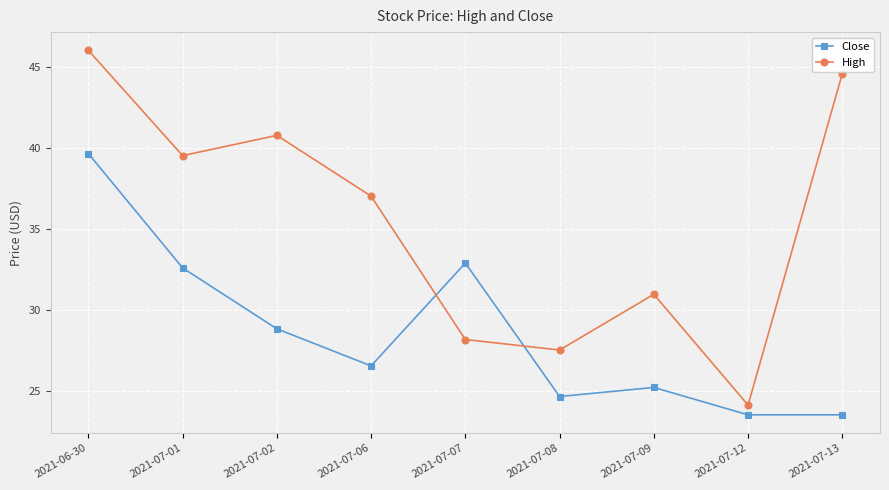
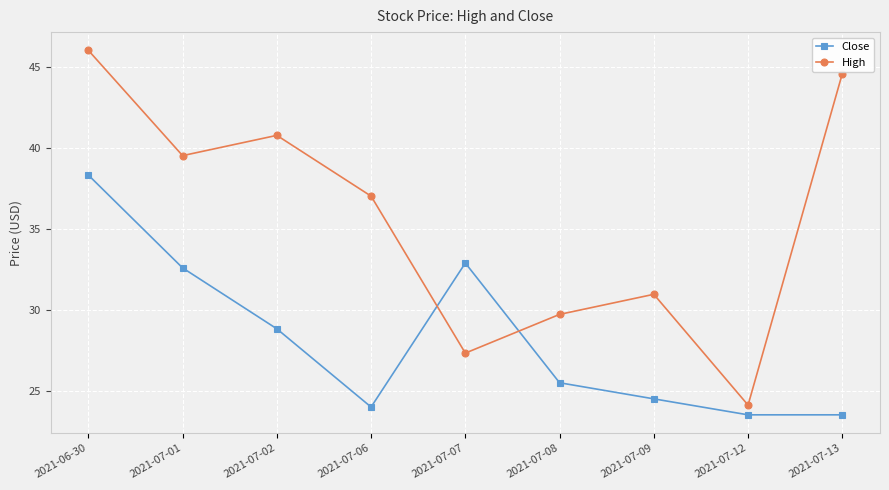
  {
    "Close": {
-     "2021-06-30": 39.6,
+     "2021-06-30": 38.3,
      "2021-07-01": 32.6,
      "2021-07-02": 28.8,
-     "2021-07-06": 26.5,
+     "2021-07-06": 24.0,
      "2021-07-07": 32.9,
-     "2021-07-08": 24.6,
-     "2021-07-09": 25.2,
+     "2021-07-08": 25.5,
+     "2021-07-09": 24.5,
      "2021-07-12": 23.5,
      "2021-07-13": 23.5
    },
    "High": {
      "2021-06-30": 46.0,
      "2021-07-01": 39.5,
      "2021-07-02": 40.8,
      "2021-07-06": 37.0,
-     "2021-07-07": 28.1,
-     "2021-07-08": 27.5,
+     "2021-07-07": 27.3,
+     "2021-07-08": 29.7,
      "2021-07-09": 30.9,
      "2021-07-12": 24.1,
      "2021-07-13": 44.6
    }
  }
